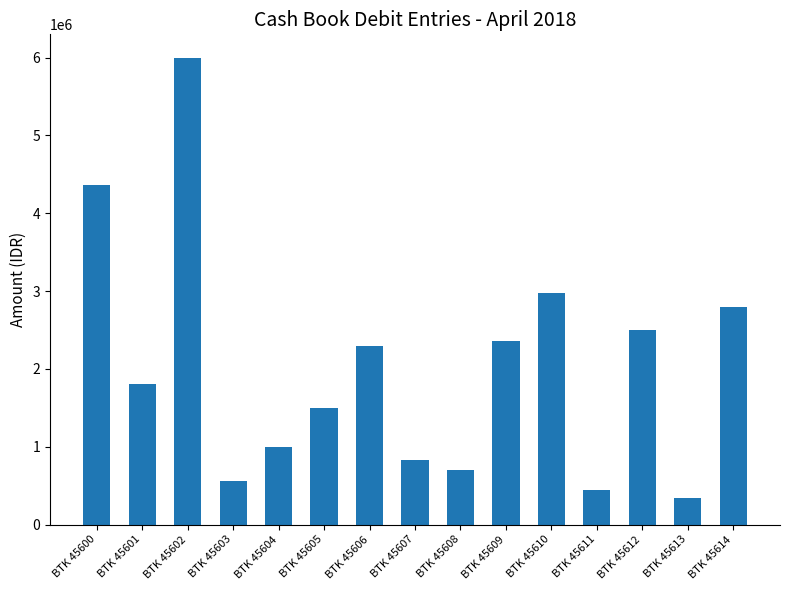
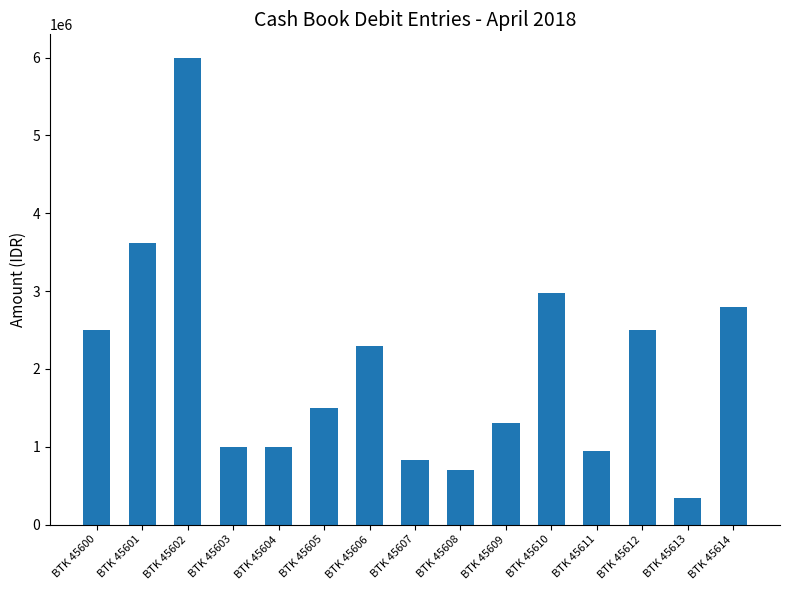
  {
-   "BTK 45600": 4400000,
-   "BTK 45601": 1800000,
+   "BTK 45600": 2500000,
+   "BTK 45601": 3600000,
    "BTK 45602": 6000000,
-   "BTK 45603": 600000,
+   "BTK 45603": 1000000,
    "BTK 45604": 1000000,
    "BTK 45605": 1500000,
    "BTK 45606": 2300000,
    "BTK 45607": 800000,
    "BTK 45608": 700000,
-   "BTK 45609": 2400000,
+   "BTK 45609": 1300000,
    "BTK 45610": 3000000,
-   "BTK 45611": 500000,
+   "BTK 45611": 900000,
    "BTK 45612": 2500000,
    "BTK 45613": 300000,
    "BTK 45614": 2800000
  }
